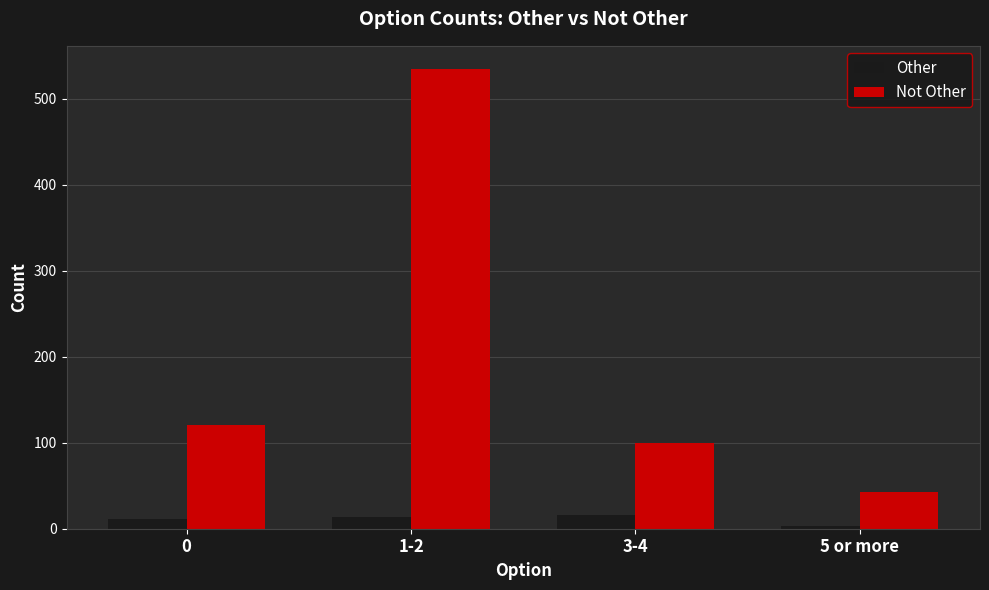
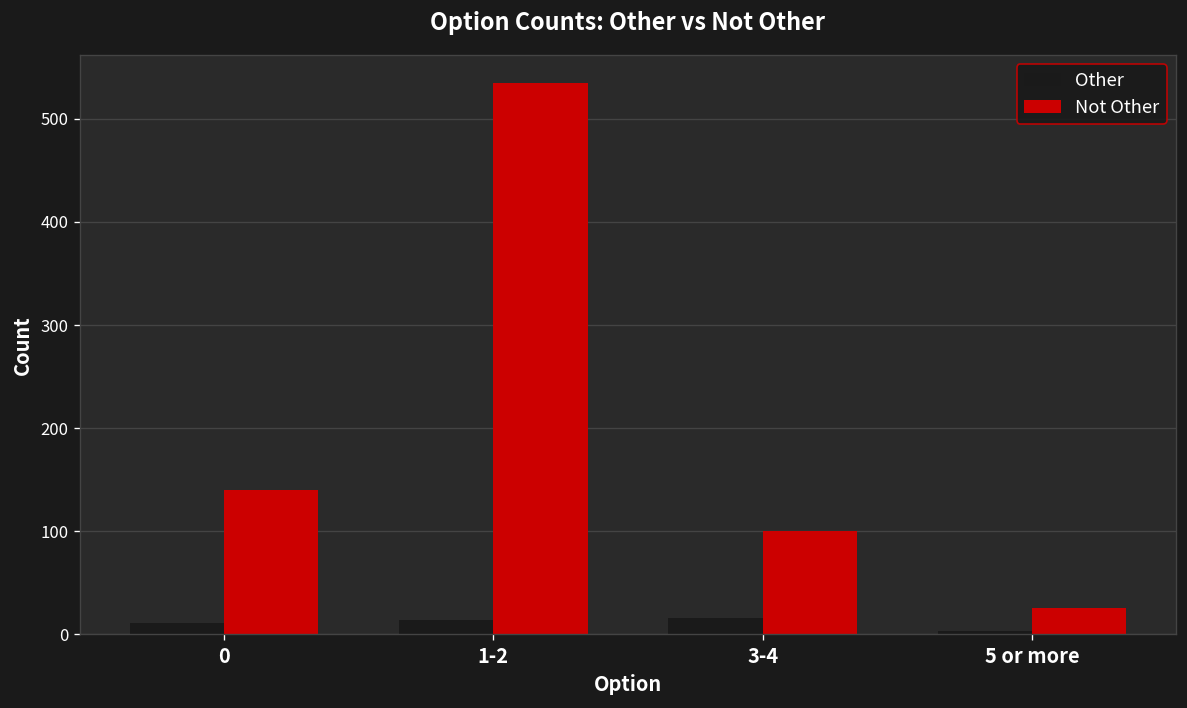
  {
    "Other": {
      "0": 10,
      "1-2": 10,
      "3-4": 20,
      "5 or more": 0
    },
    "Not Other": {
-     "0": 120,
+     "0": 140,
      "1-2": 540,
      "3-4": 100,
-     "5 or more": 40
+     "5 or more": 30
    }
  }
